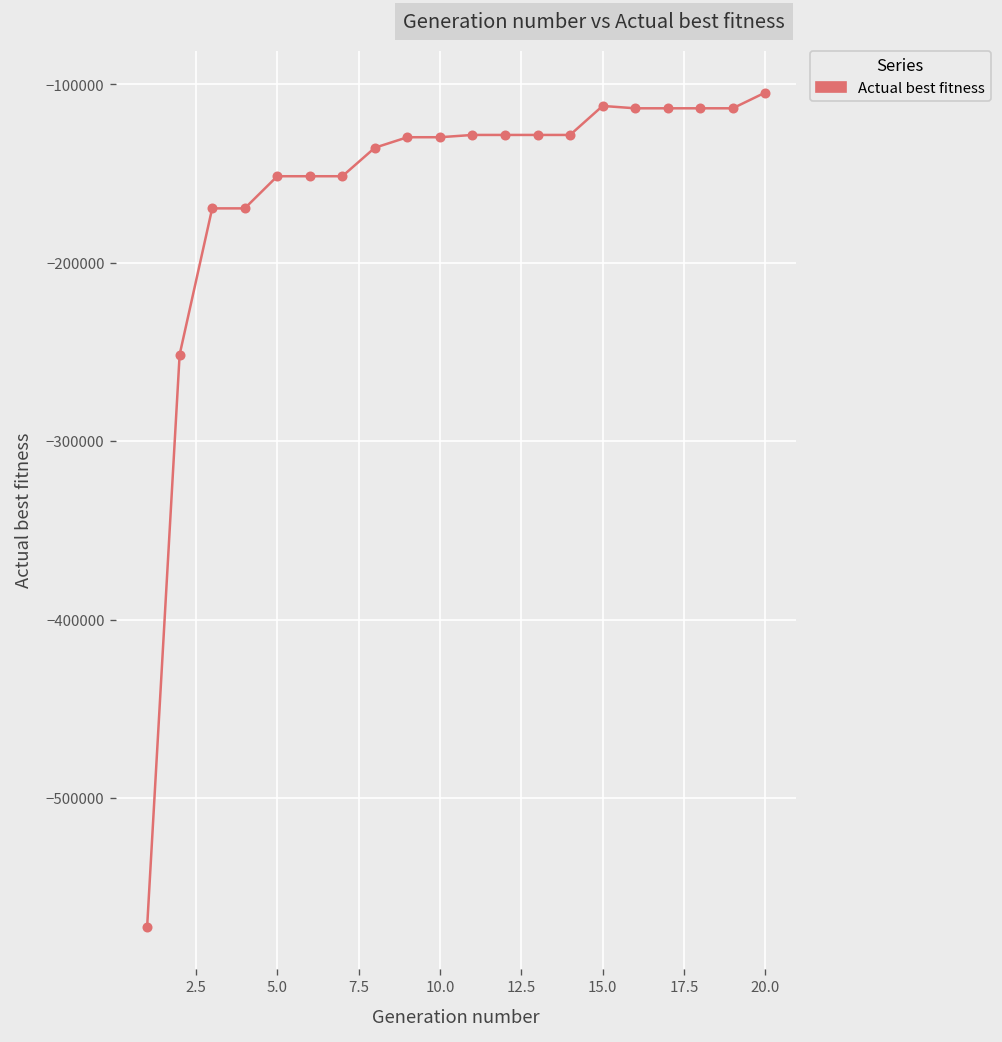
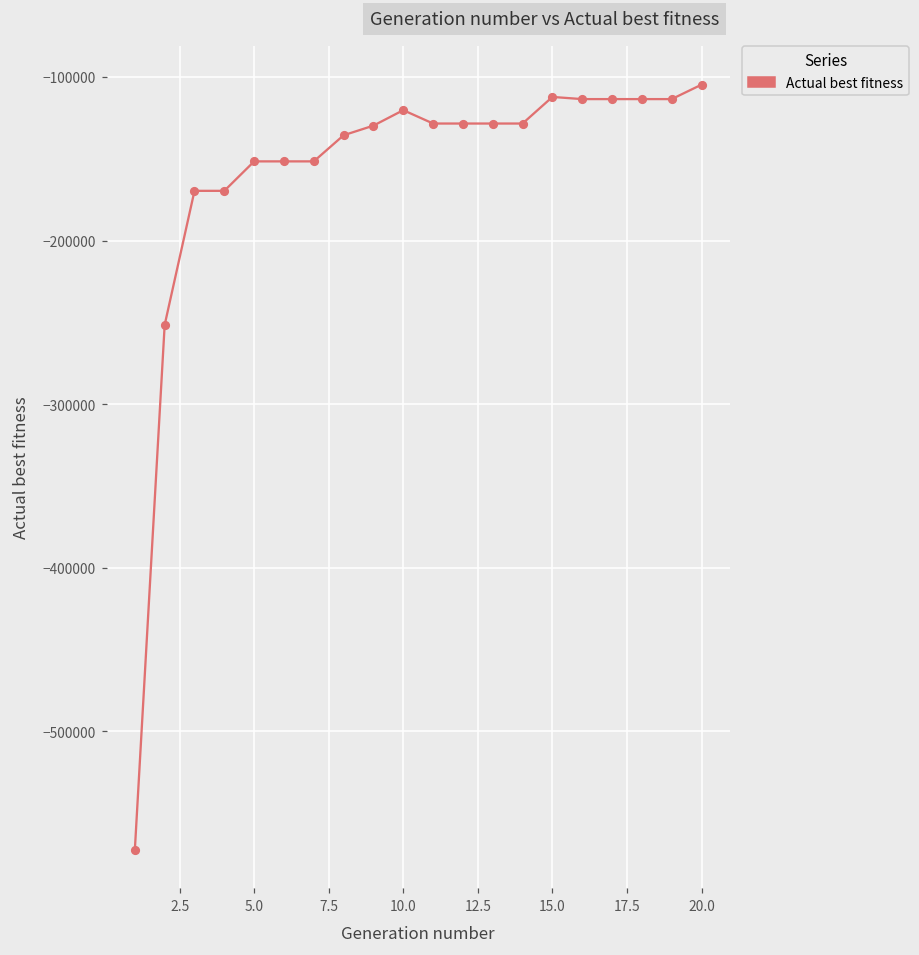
  {
    "5.0": -152000,
-   "10.0": -130000,
+   "10.0": -120000,
    "15.0": -112000,
    "20.0": -105000
  }
